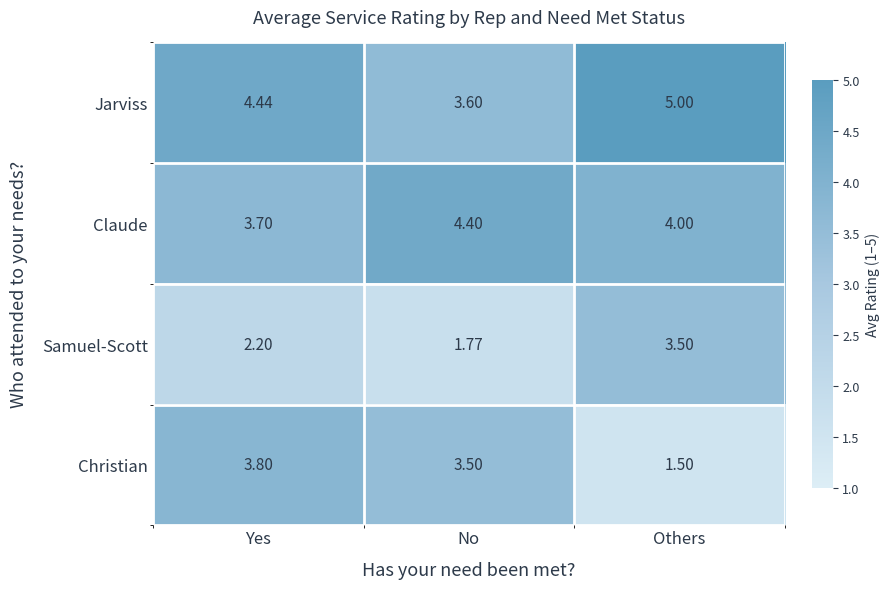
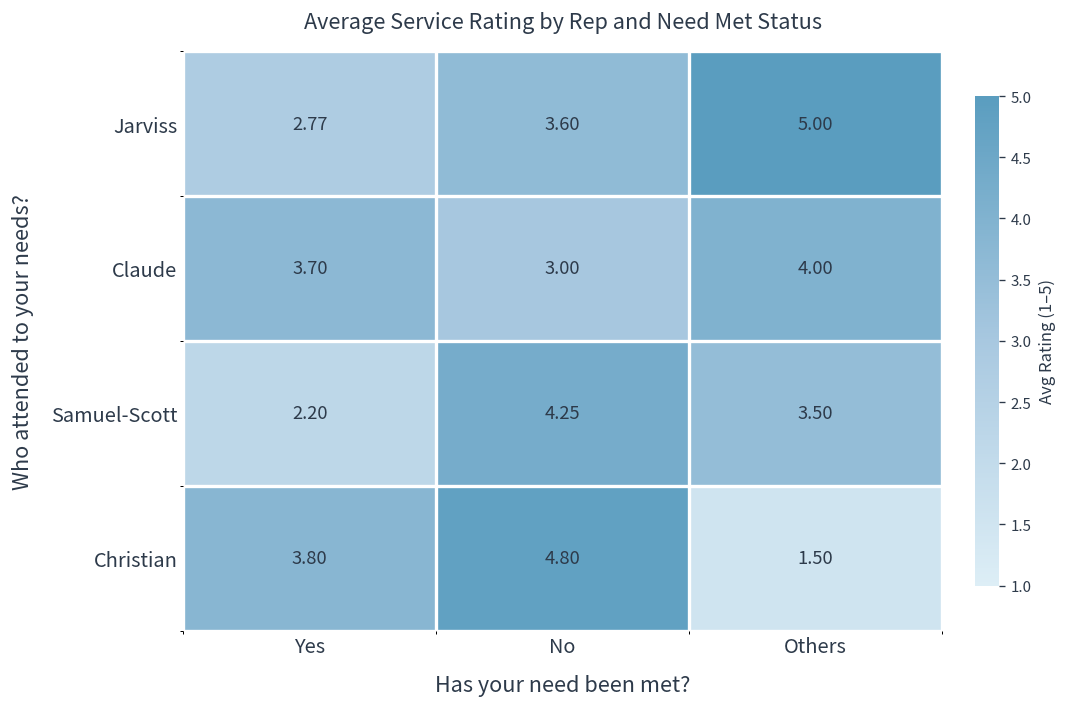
  {
    "Jarviss": {
-     "Yes": 4.44,
+     "Yes": 2.77,
      "No": 3.60,
      "Others": 5.00
    },
    "Claude": {
      "Yes": 3.70,
-     "No": 4.40,
+     "No": 3.00,
      "Others": 4.00
    },
    "Samuel-Scott": {
      "Yes": 2.20,
-     "No": 1.77,
+     "No": 4.25,
      "Others": 3.50
    },
    "Christian": {
      "Yes": 3.80,
-     "No": 3.50,
+     "No": 4.80,
      "Others": 1.50
    }
  }
